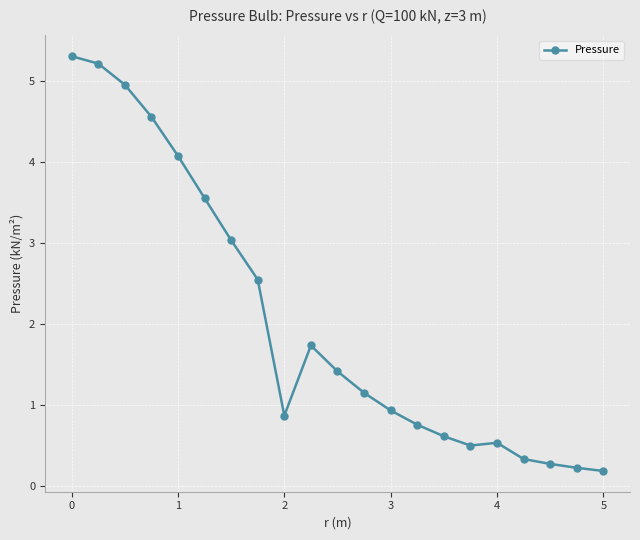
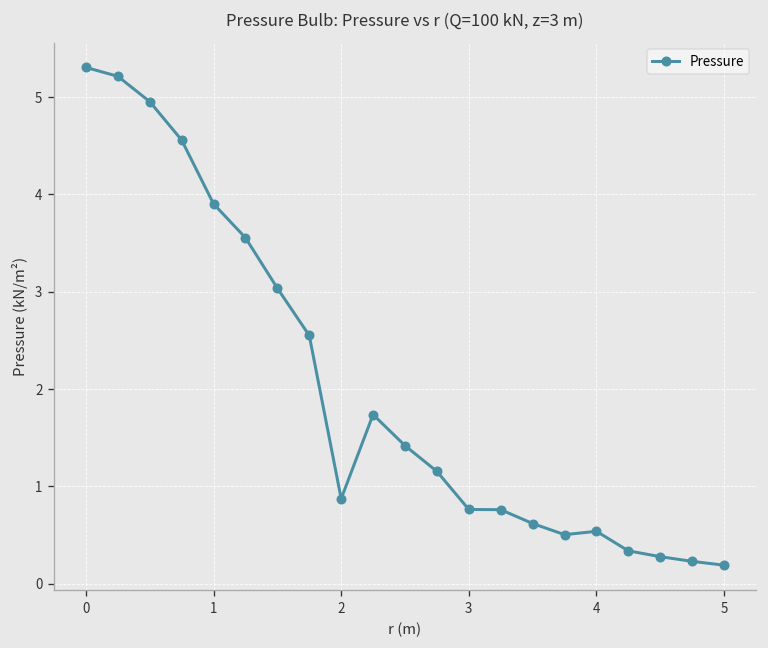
  {
    "0": 5.3,
-   "1": 4.1,
+   "1": 3.9,
    "2": 0.9,
-   "3": 0.9,
+   "3": 0.8,
    "4": 0.5,
    "5": 0.2
  }
